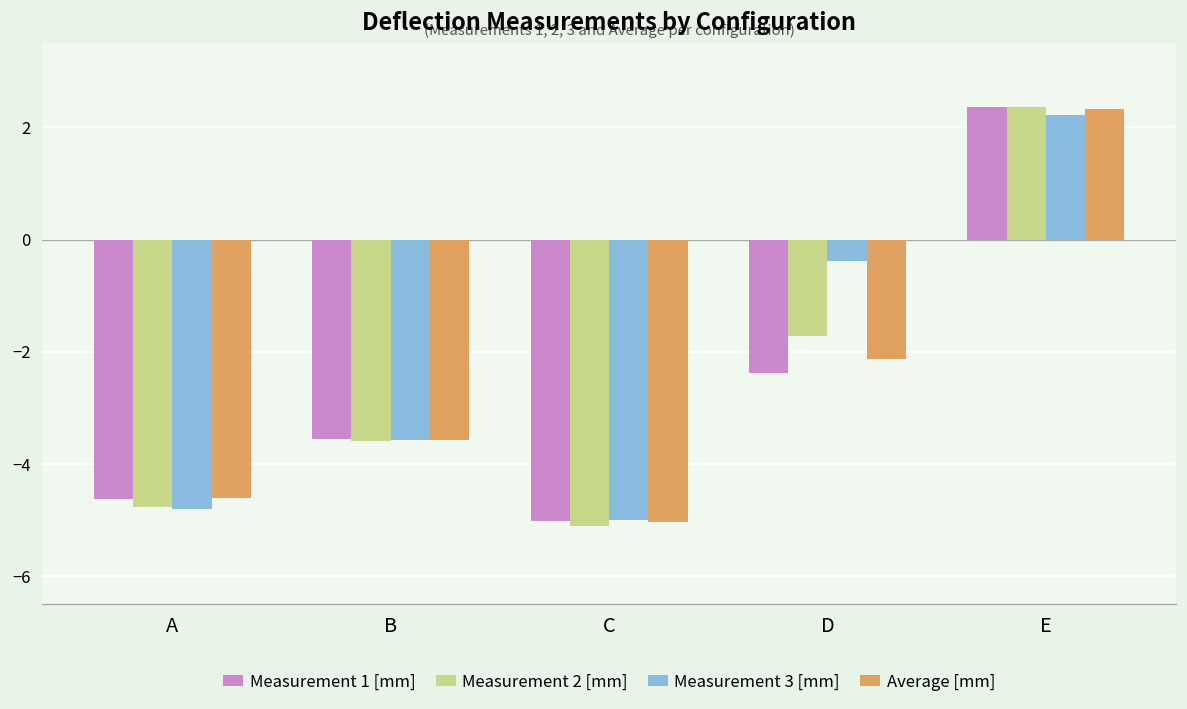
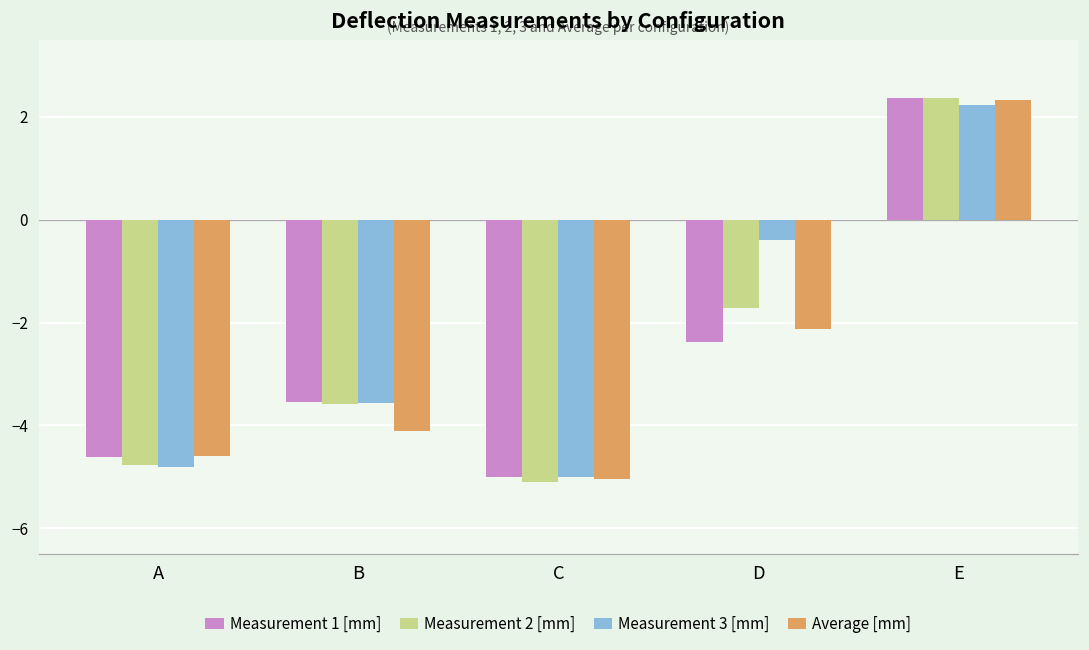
  {
    "Measurement 1 [mm]": {
      "A": -4.6,
      "B": -3.6,
      "C": -5.0,
      "D": -2.4,
      "E": 2.4
    },
    "Measurement 2 [mm]": {
      "A": -4.8,
      "B": -3.6,
      "C": -5.1,
      "D": -1.7,
      "E": 2.4
    },
    "Measurement 3 [mm]": {
      "A": -4.8,
      "B": -3.6,
      "C": -5.0,
      "D": -0.4,
      "E": 2.2
    },
    "Average [mm]": {
      "A": -4.6,
-     "B": -3.6,
+     "B": -4.1,
      "C": -5.0,
      "D": -2.1,
      "E": 2.3
    }
  }
